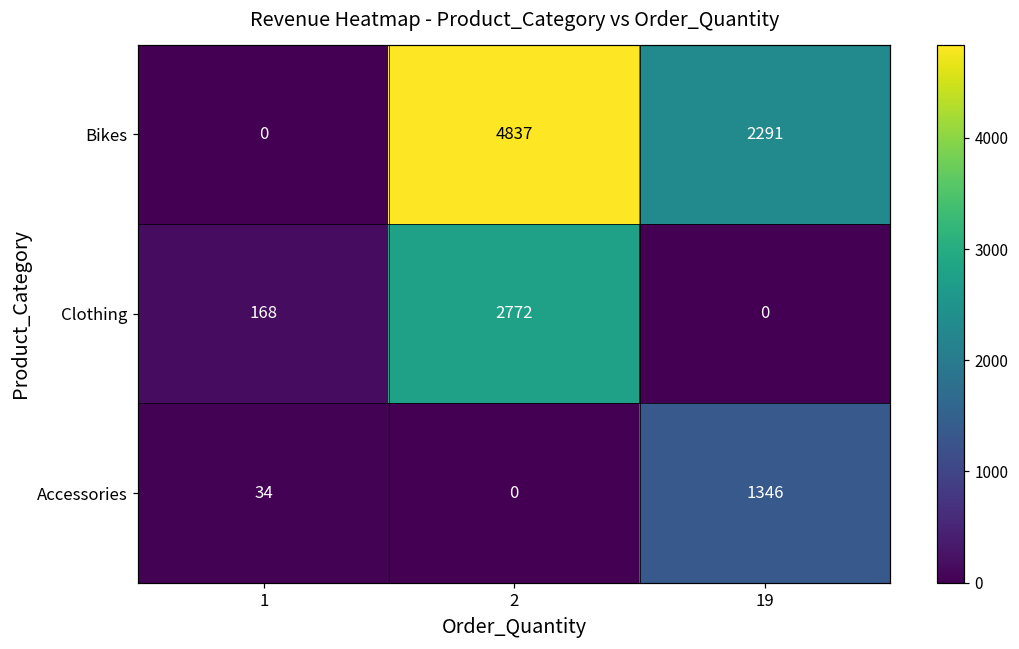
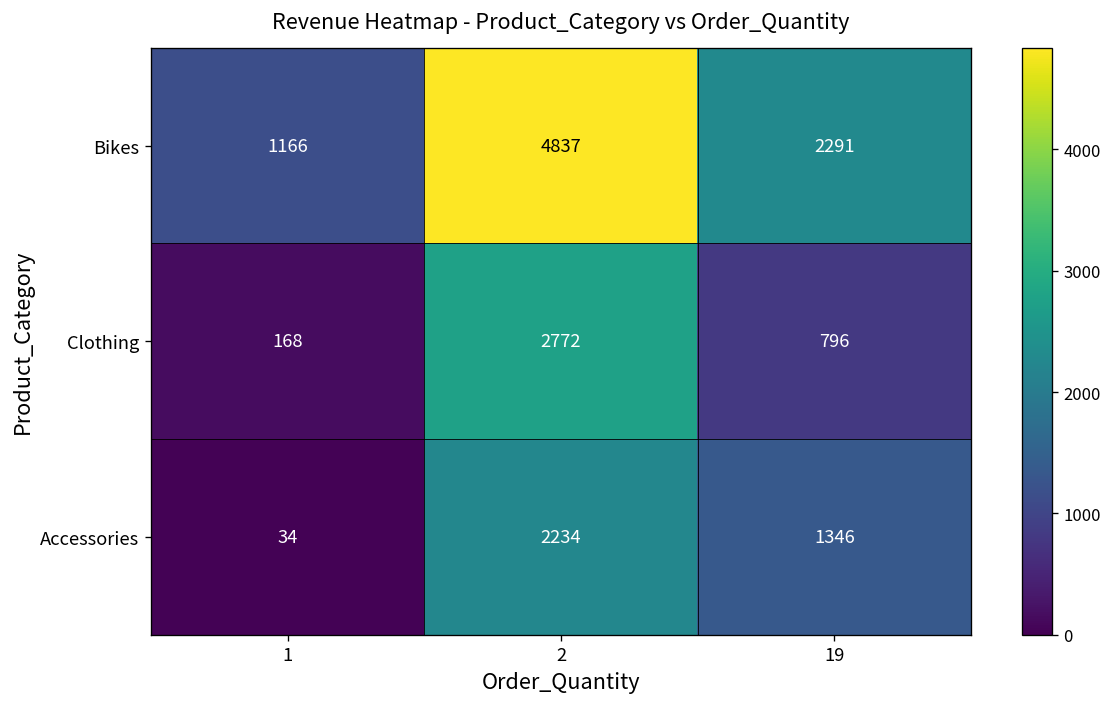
  {
    "Bikes": {
-     "1": 0,
+     "1": 1166,
      "2": 4837,
      "19": 2291
    },
    "Clothing": {
      "1": 168,
      "2": 2772,
-     "19": 0
+     "19": 796
    },
    "Accessories": {
      "1": 34,
-     "2": 0,
+     "2": 2234,
      "19": 1346
    }
  }
